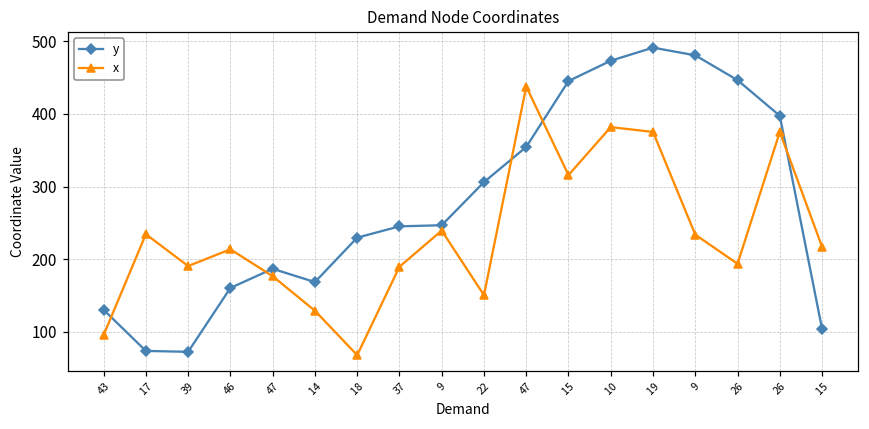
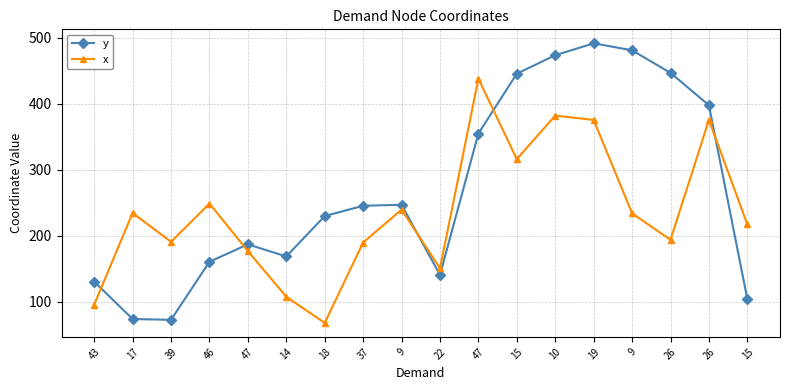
  {
    "y": {
      "43": 130,
      "17": 70,
      "39": 70,
      "46": 160,
      "14": 170,
      "18": 230,
      "37": 250,
-     "22": 310,
+     "22": 140,
      "10": 470,
      "19": 490
    },
    "x": {
      "43": 100,
      "17": 230,
      "39": 190,
-     "46": 210,
-     "14": 130,
+     "46": 250,
+     "14": 110,
      "18": 70,
      "37": 190,
      "22": 150,
      "10": 380,
      "19": 380
    }
  }
